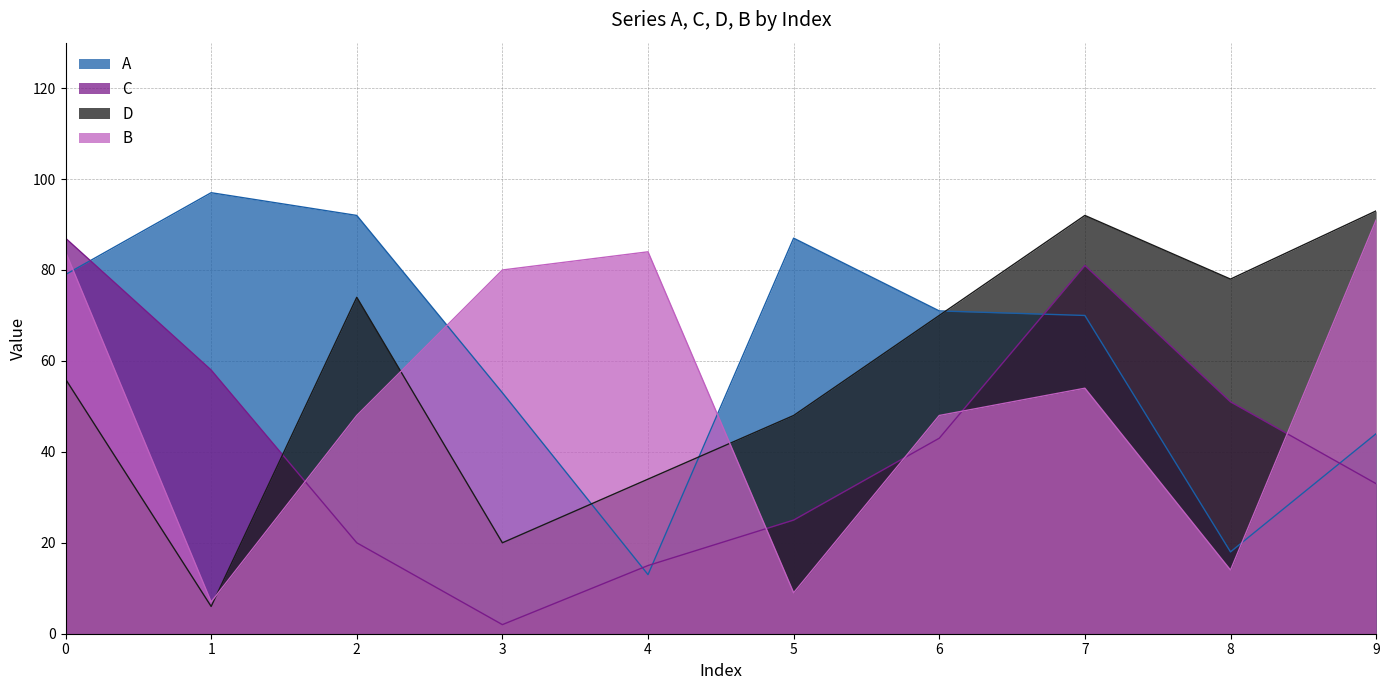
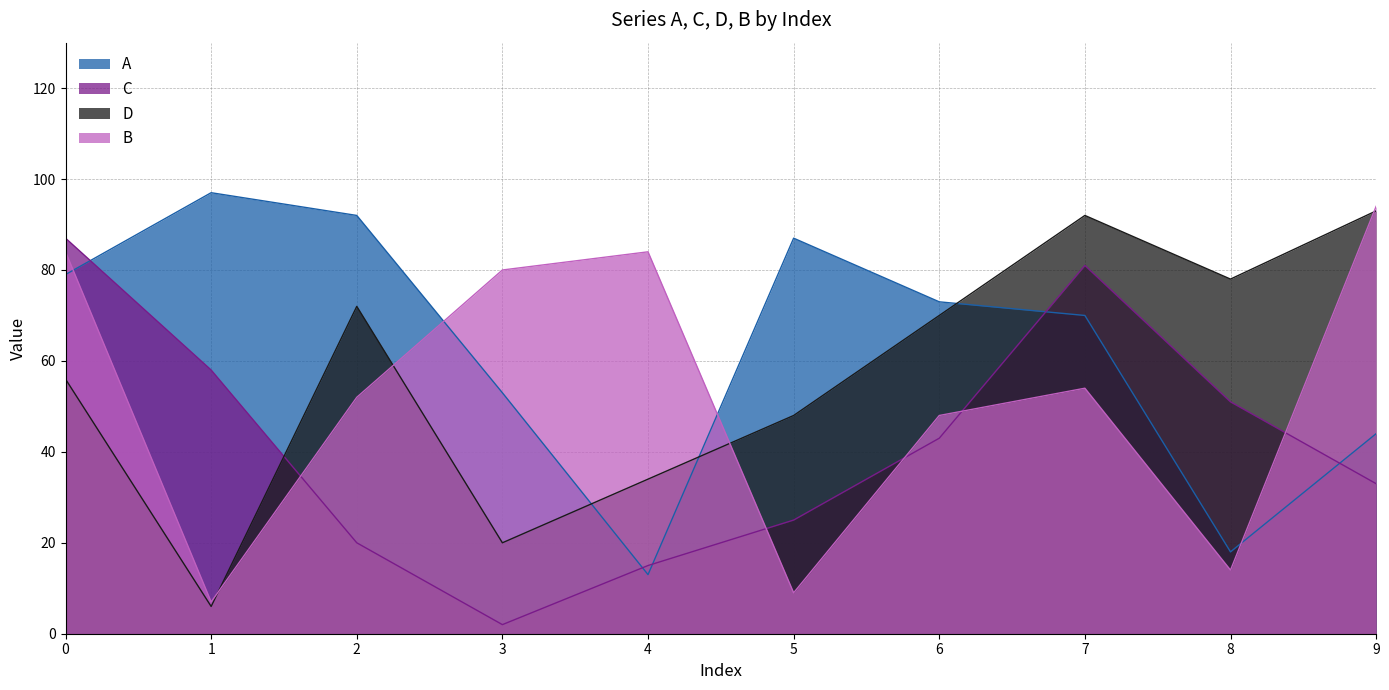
  {
    "A": {
      "0": 79,
      "1": 97,
      "2": 92,
      "3": 53,
      "4": 13,
      "5": 87,
-     "6": 71,
+     "6": 73,
      "7": 70,
      "8": 18,
      "9": 44
    },
    "C": {
      "0": 87,
      "1": 58,
      "2": 20,
      "3": 2,
      "4": 15,
      "5": 25,
      "6": 43,
      "7": 81,
      "8": 51,
      "9": 33
    },
    "D": {
      "0": 56,
      "1": 6,
-     "2": 74,
+     "2": 72,
      "3": 20,
      "4": 34,
      "5": 48,
      "6": 70,
      "7": 92,
      "8": 78,
      "9": 93
    },
    "B": {
      "0": 84,
      "1": 7,
-     "2": 48,
+     "2": 52,
      "3": 80,
      "4": 84,
      "5": 9,
      "6": 48,
      "7": 54,
      "8": 14,
-     "9": 91
+     "9": 94
    }
  }
